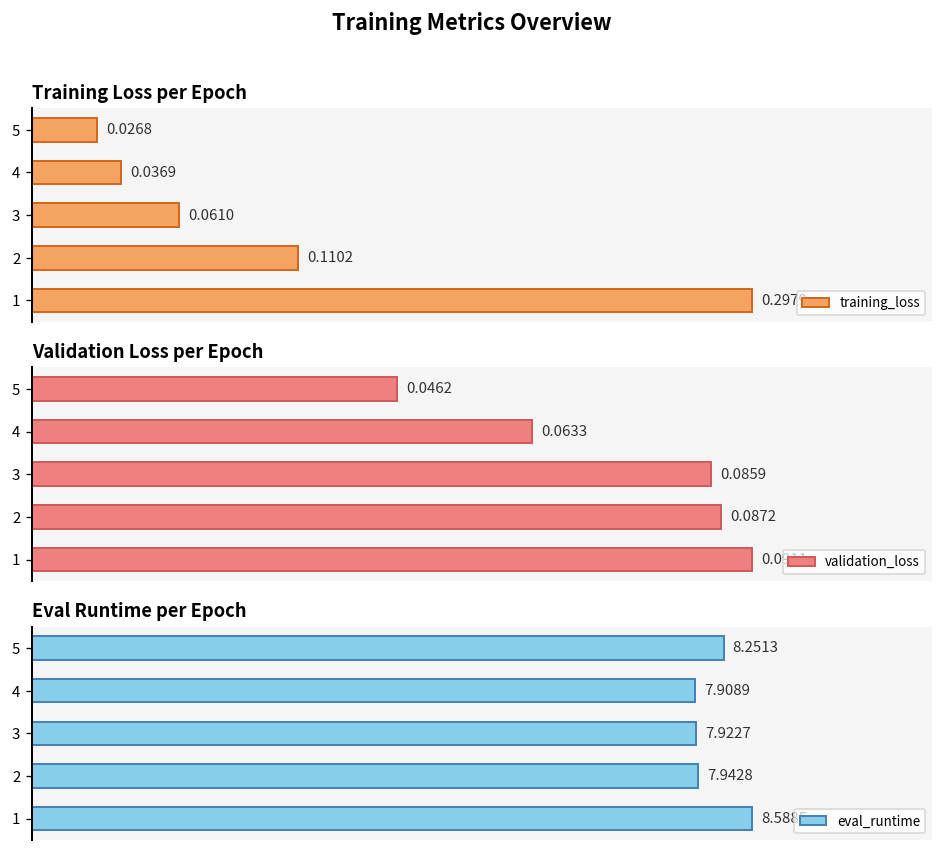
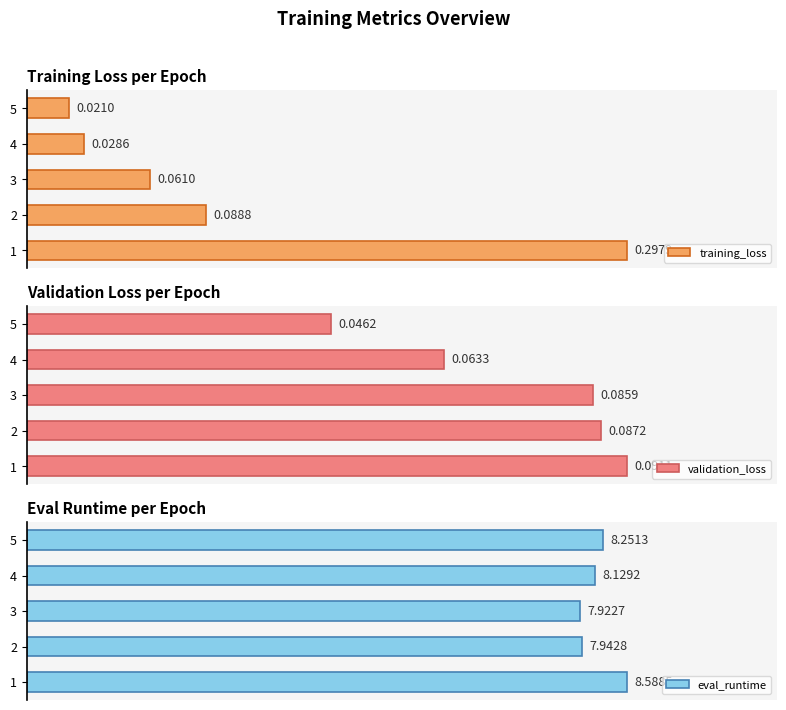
  {
    "Training Loss per Epoch": {
-     "5": 0.0268,
-     "4": 0.0369,
+     "5": 0.0210,
+     "4": 0.0286,
      "3": 0.0610,
-     "2": 0.1102
+     "2": 0.0888
    },
    "Validation Loss per Epoch": {
      "5": 0.0462,
      "4": 0.0633,
      "3": 0.0859,
      "2": 0.0872
    },
    "Eval Runtime per Epoch": {
      "5": 8.2513,
-     "4": 7.9089,
+     "4": 8.1292,
      "3": 7.9227,
      "2": 7.9428
    }
  }
